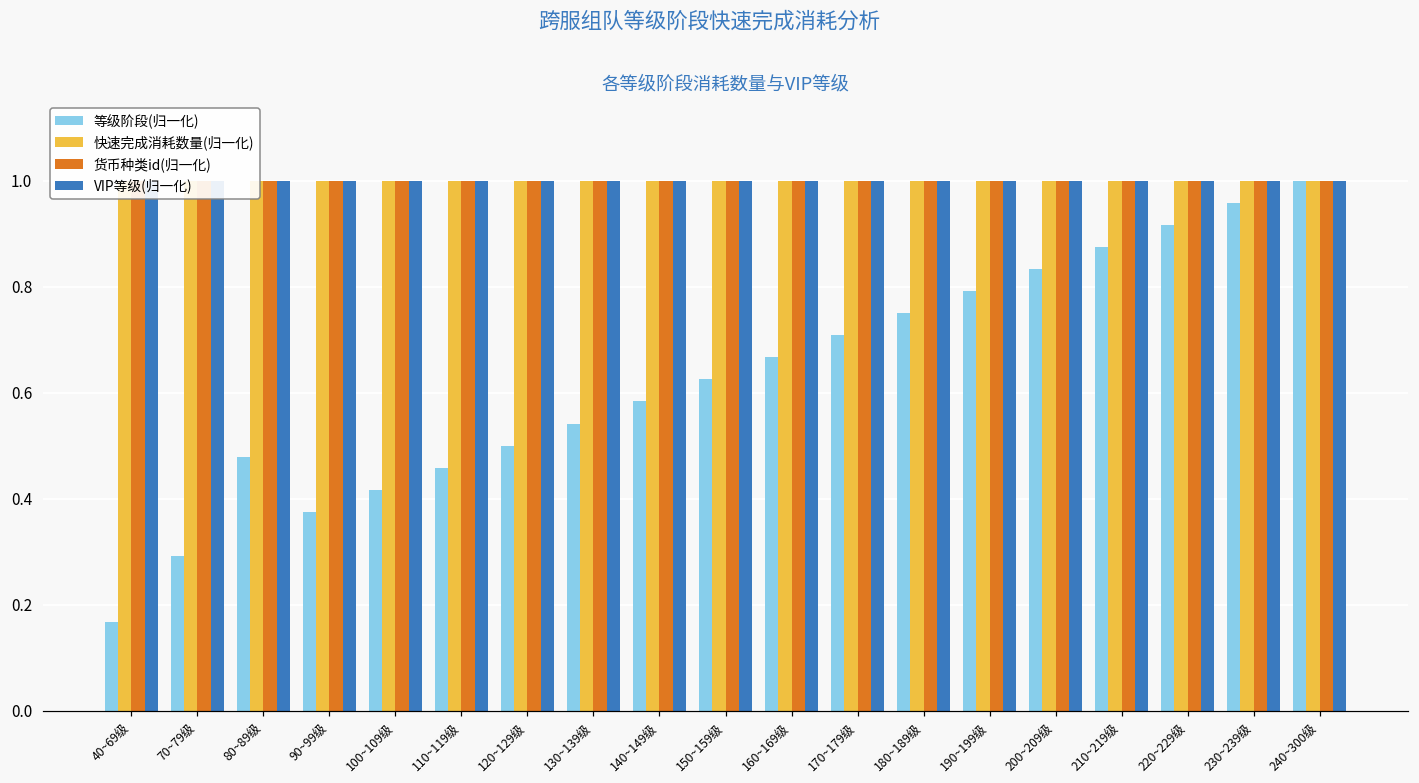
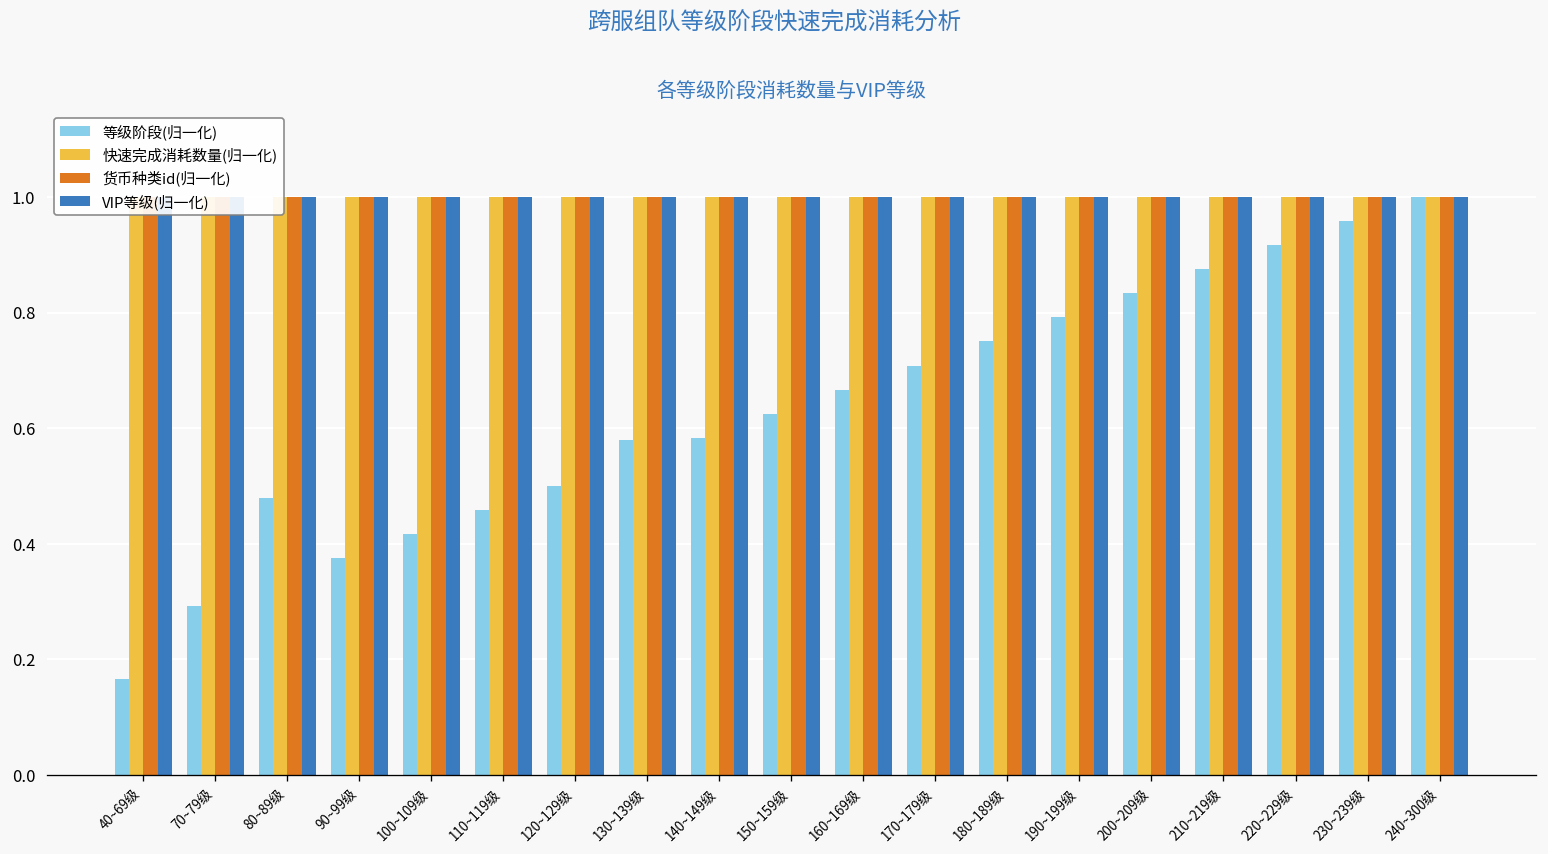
  {
    "等级阶段(归一化)": {
      "40~69级": 0.17,
      "70~79级": 0.29,
      "80~89级": 0.48,
      "90~99级": 0.38,
      "100~109级": 0.42,
      "110~119级": 0.46,
      "120~129级": 0.50,
-     "130~139级": 0.54,
+     "130~139级": 0.58,
      "140~149级": 0.58,
      "150~159级": 0.63,
      "160~169级": 0.67,
      "170~179级": 0.71,
      "180~189级": 0.75,
      "190~199级": 0.79,
      "200~209级": 0.83,
      "210~219级": 0.88,
      "220~229级": 0.92,
      "230~239级": 0.96,
      "240~300级": 1.00
    },
    "快速完成消耗数量(归一化)": {
      "90~99级": 1.00,
      "100~109级": 1.00,
      "110~119级": 1.00,
      "120~129级": 1.00,
      "130~139级": 1.00,
      "140~149级": 1.00,
      "150~159级": 1.00,
      "160~169级": 1.00,
      "170~179级": 1.00,
      "180~189级": 1.00,
      "190~199级": 1.00,
      "200~209级": 1.00,
      "210~219级": 1.00,
      "220~229级": 1.00,
      "230~239级": 1.00,
      "240~300级": 1.00
    },
    "货币种类id(归一化)": {
      "80~89级": 1.00,
      "90~99级": 1.00,
      "100~109级": 1.00,
      "110~119级": 1.00,
      "120~129级": 1.00,
      "130~139级": 1.00,
      "140~149级": 1.00,
      "150~159级": 1.00,
      "160~169级": 1.00,
      "170~179级": 1.00,
      "180~189级": 1.00,
      "190~199级": 1.00,
      "200~209级": 1.00,
      "210~219级": 1.00,
      "220~229级": 1.00,
      "230~239级": 1.00,
      "240~300级": 1.00
    },
    "VIP等级(归一化)": {
      "80~89级": 1.00,
      "90~99级": 1.00,
      "100~109级": 1.00,
      "110~119级": 1.00,
      "120~129级": 1.00,
      "130~139级": 1.00,
      "140~149级": 1.00,
      "150~159级": 1.00,
      "160~169级": 1.00,
      "170~179级": 1.00,
      "180~189级": 1.00,
      "190~199级": 1.00,
      "200~209级": 1.00,
      "210~219级": 1.00,
      "220~229级": 1.00,
      "230~239级": 1.00,
      "240~300级": 1.00
    }
  }
